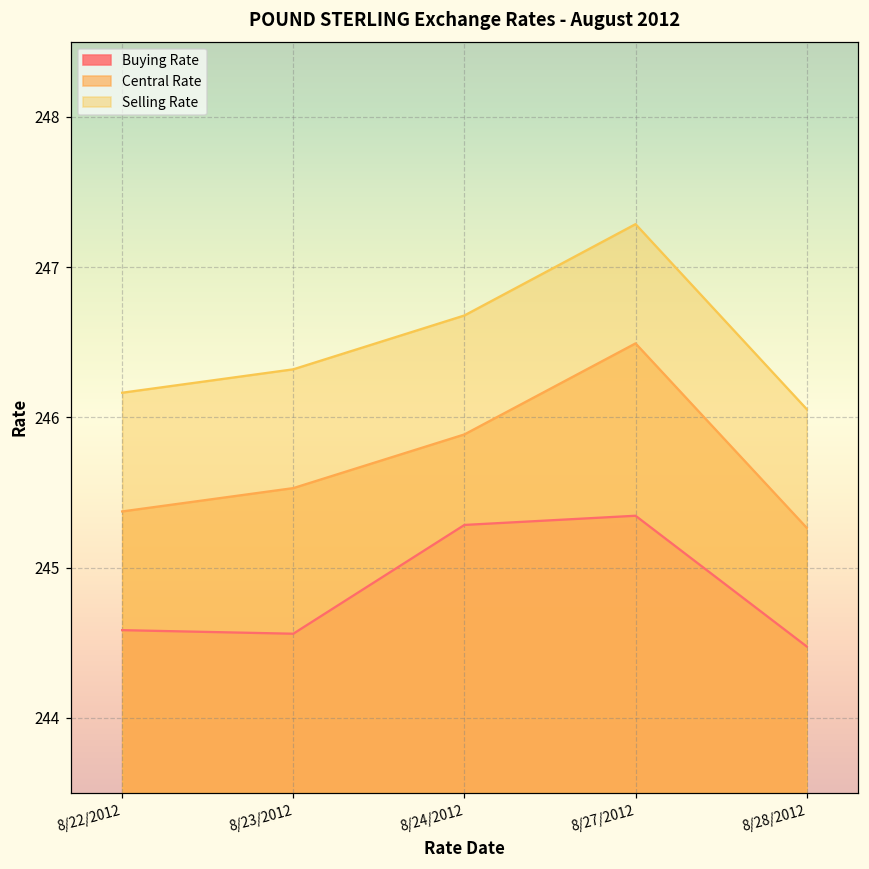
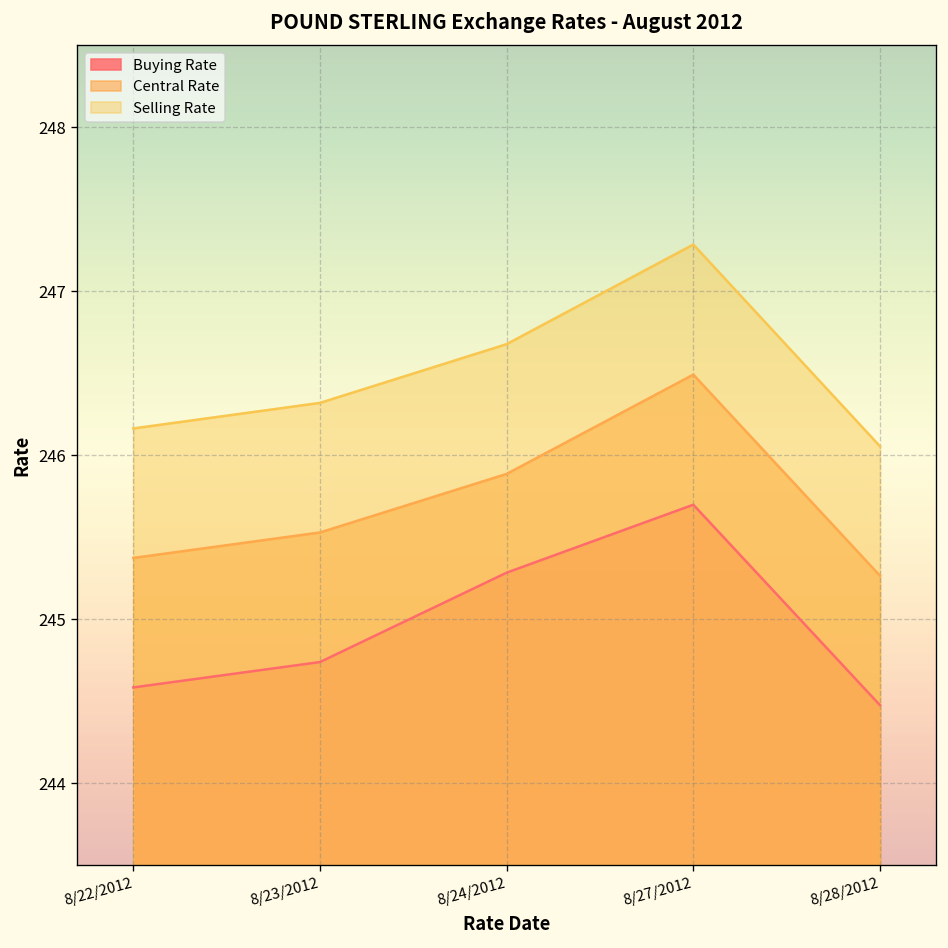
  {
    "Buying Rate": {
      "8/22/2012": 244.58,
-     "8/23/2012": 244.56,
+     "8/23/2012": 244.74,
      "8/24/2012": 245.28,
-     "8/27/2012": 245.35,
+     "8/27/2012": 245.70,
      "8/28/2012": 244.48
    }
  }
